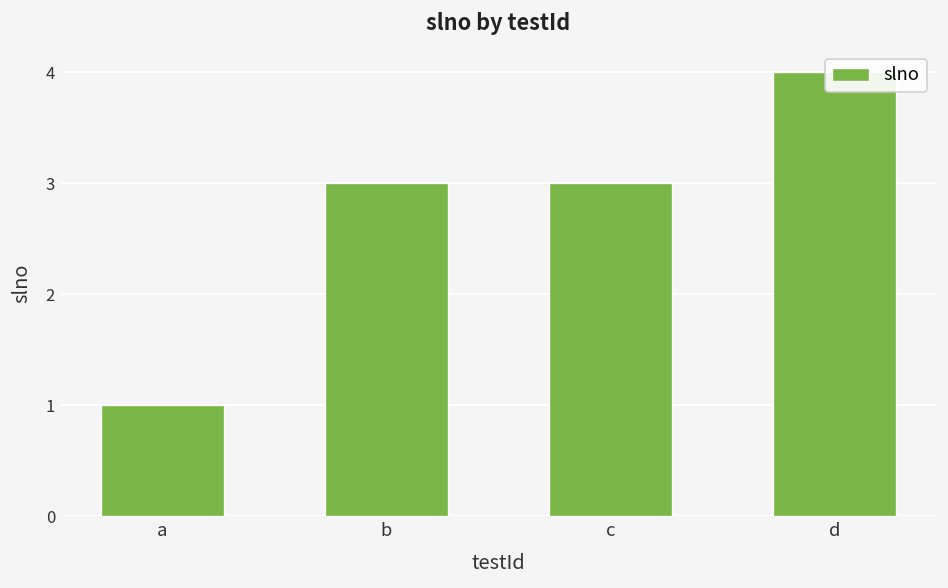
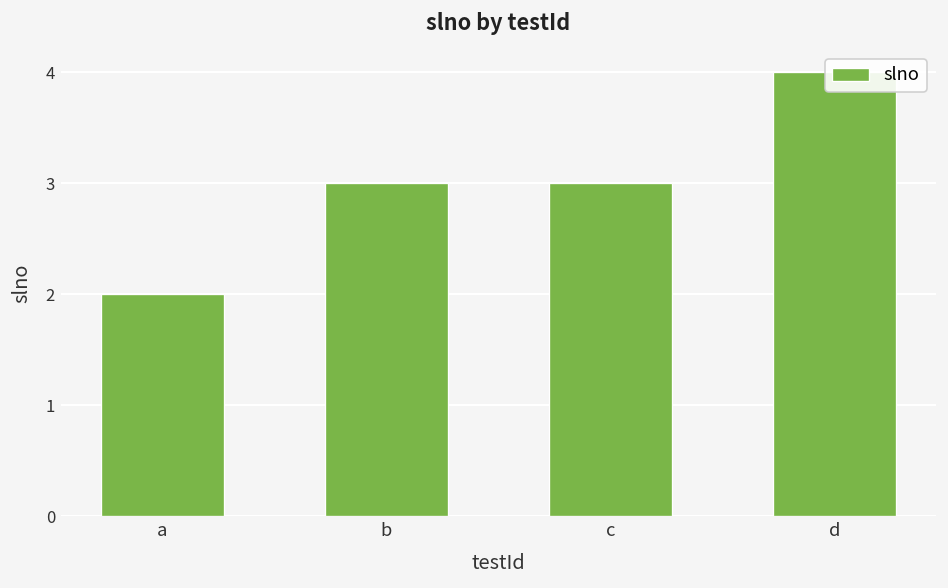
  {
-   "a": 1,
+   "a": 2,
    "b": 3,
    "c": 3
  }
